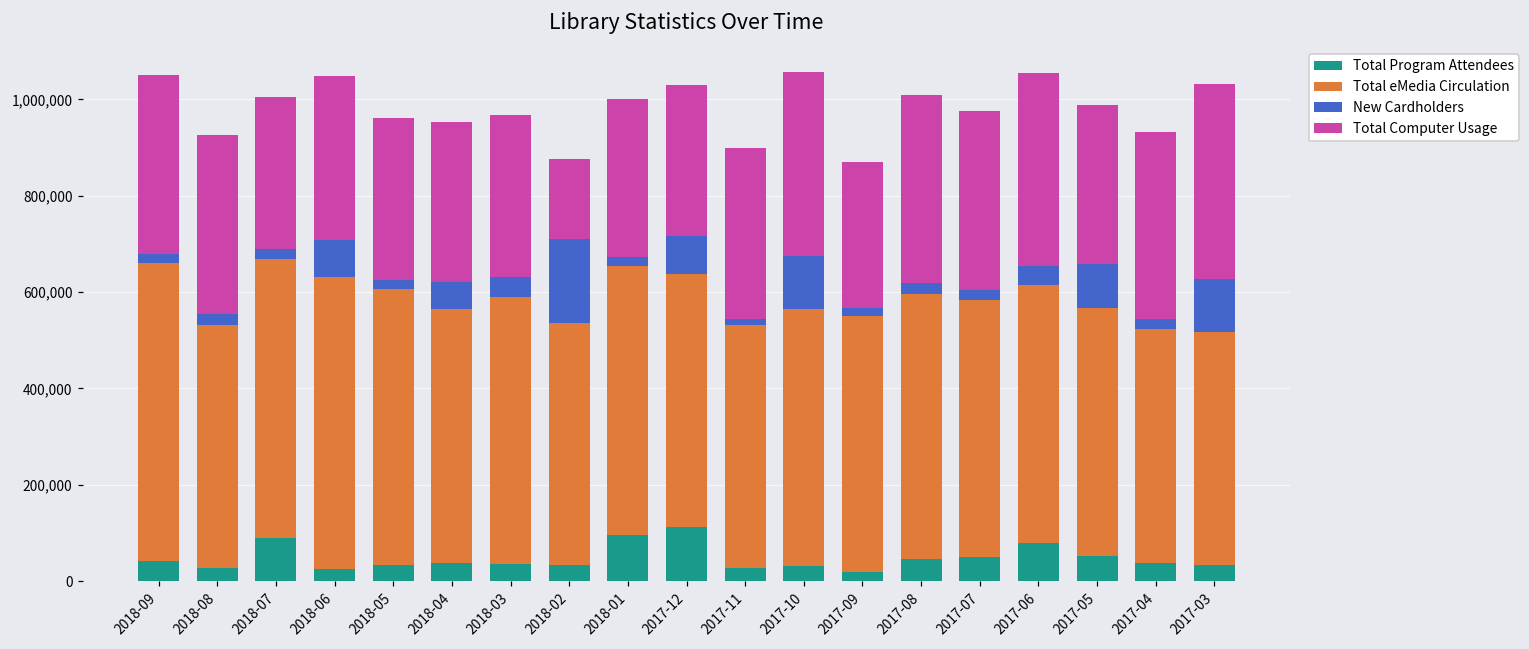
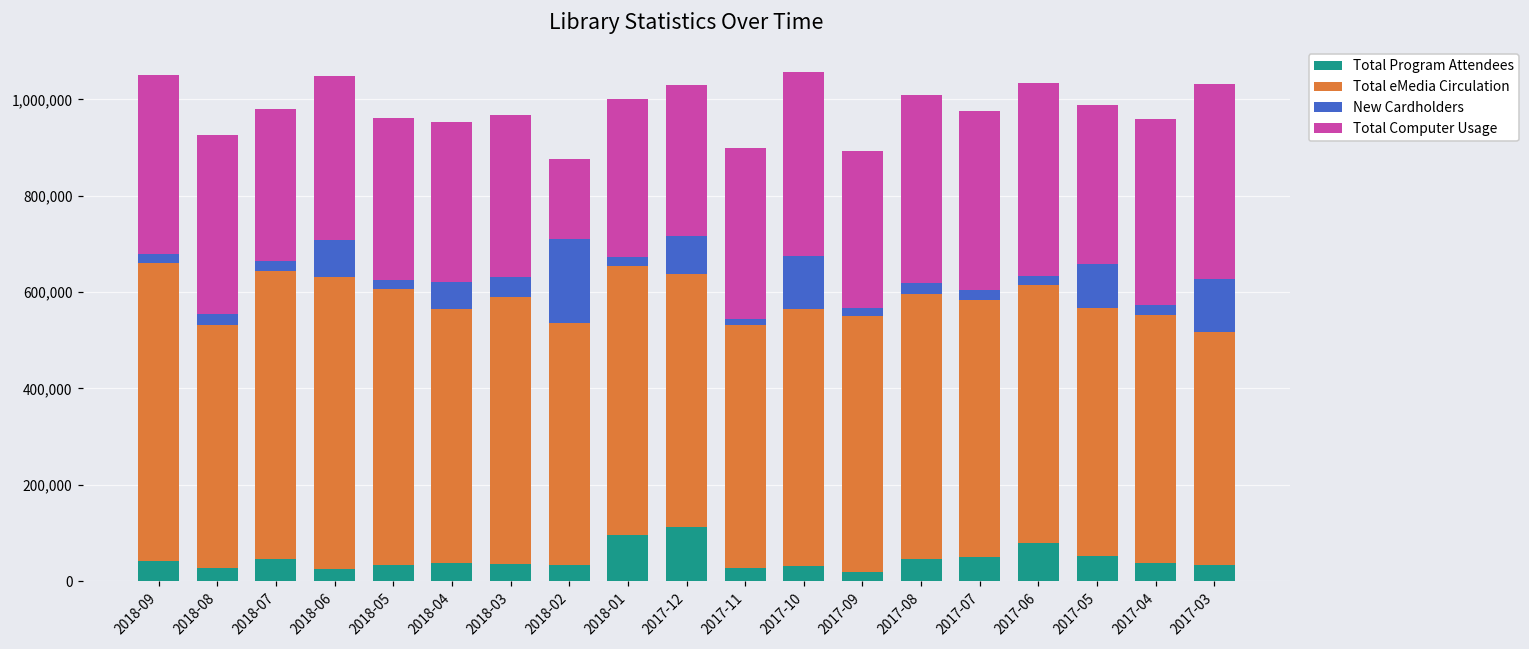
  {
    "Total Program Attendees": {
      "2018-09": "40,000",
      "2018-08": "30,000",
-     "2018-07": "90,000",
+     "2018-07": "50,000",
      "2018-06": "30,000",
      "2018-05": "30,000",
      "2018-04": "40,000",
      "2018-03": "40,000",
      "2018-02": "30,000",
      "2018-01": "90,000",
      "2017-12": "110,000",
      "2017-11": "30,000",
      "2017-10": "30,000",
      "2017-09": "20,000",
      "2017-08": "50,000",
      "2017-07": "50,000",
      "2017-06": "80,000",
      "2017-05": "50,000",
      "2017-04": "40,000",
      "2017-03": "30,000"
    },
    "Total eMedia Circulation": {
      "2018-09": "620,000",
      "2018-08": "500,000",
-     "2018-07": "580,000",
+     "2018-07": "600,000",
      "2018-06": "610,000",
      "2018-05": "570,000",
      "2018-04": "530,000",
      "2018-03": "550,000",
      "2018-02": "500,000",
      "2018-01": "560,000",
      "2017-12": "530,000",
      "2017-11": "500,000",
      "2017-10": "530,000",
      "2017-09": "530,000",
      "2017-08": "550,000",
      "2017-07": "540,000",
      "2017-06": "540,000",
      "2017-05": "520,000",
-     "2017-04": "490,000",
+     "2017-04": "510,000",
      "2017-03": "480,000"
    },
    "New Cardholders": {
      "2018-09": "20,000",
      "2018-08": "20,000",
      "2018-07": "20,000",
      "2018-06": "80,000",
      "2018-05": "20,000",
      "2018-04": "60,000",
      "2018-03": "40,000",
      "2018-02": "170,000",
      "2018-01": "20,000",
      "2017-12": "80,000",
      "2017-11": "10,000",
      "2017-10": "110,000",
      "2017-09": "20,000",
      "2017-08": "20,000",
      "2017-07": "20,000",
-     "2017-06": "40,000",
+     "2017-06": "20,000",
      "2017-05": "90,000",
      "2017-04": "20,000",
      "2017-03": "110,000"
    },
    "Total Computer Usage": {
      "2018-09": "370,000",
      "2018-08": "370,000",
      "2018-07": "320,000",
      "2018-06": "340,000",
      "2018-05": "340,000",
      "2018-04": "330,000",
      "2018-03": "340,000",
      "2018-02": "170,000",
      "2018-01": "330,000",
      "2017-12": "310,000",
      "2017-11": "360,000",
      "2017-10": "380,000",
-     "2017-09": "300,000",
+     "2017-09": "330,000",
      "2017-08": "390,000",
      "2017-07": "370,000",
      "2017-06": "400,000",
      "2017-05": "330,000",
      "2017-04": "390,000",
      "2017-03": "410,000"
    }
  }
